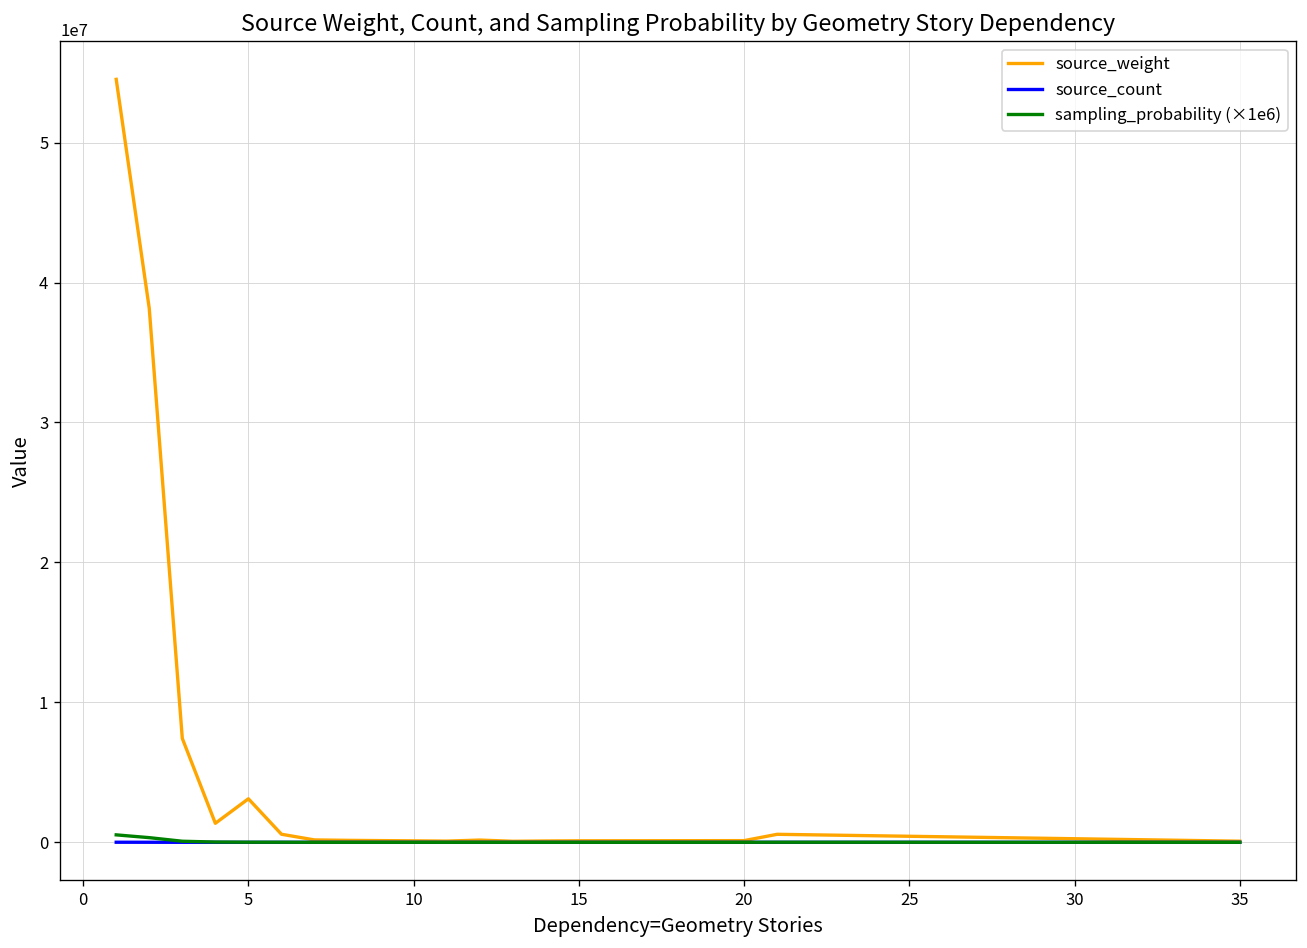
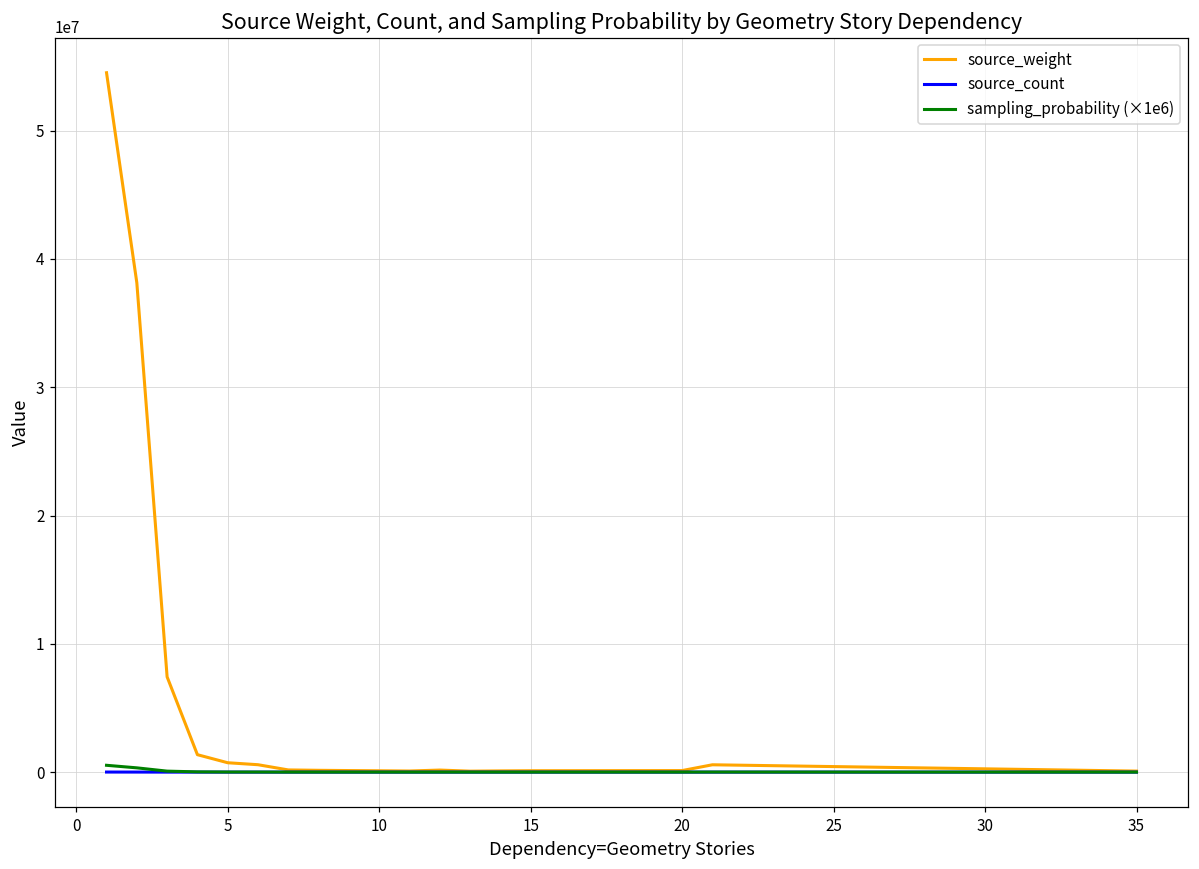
  {
    "source_weight": {
-     "5": 3100000
+     "5": 700000
    }
  }
